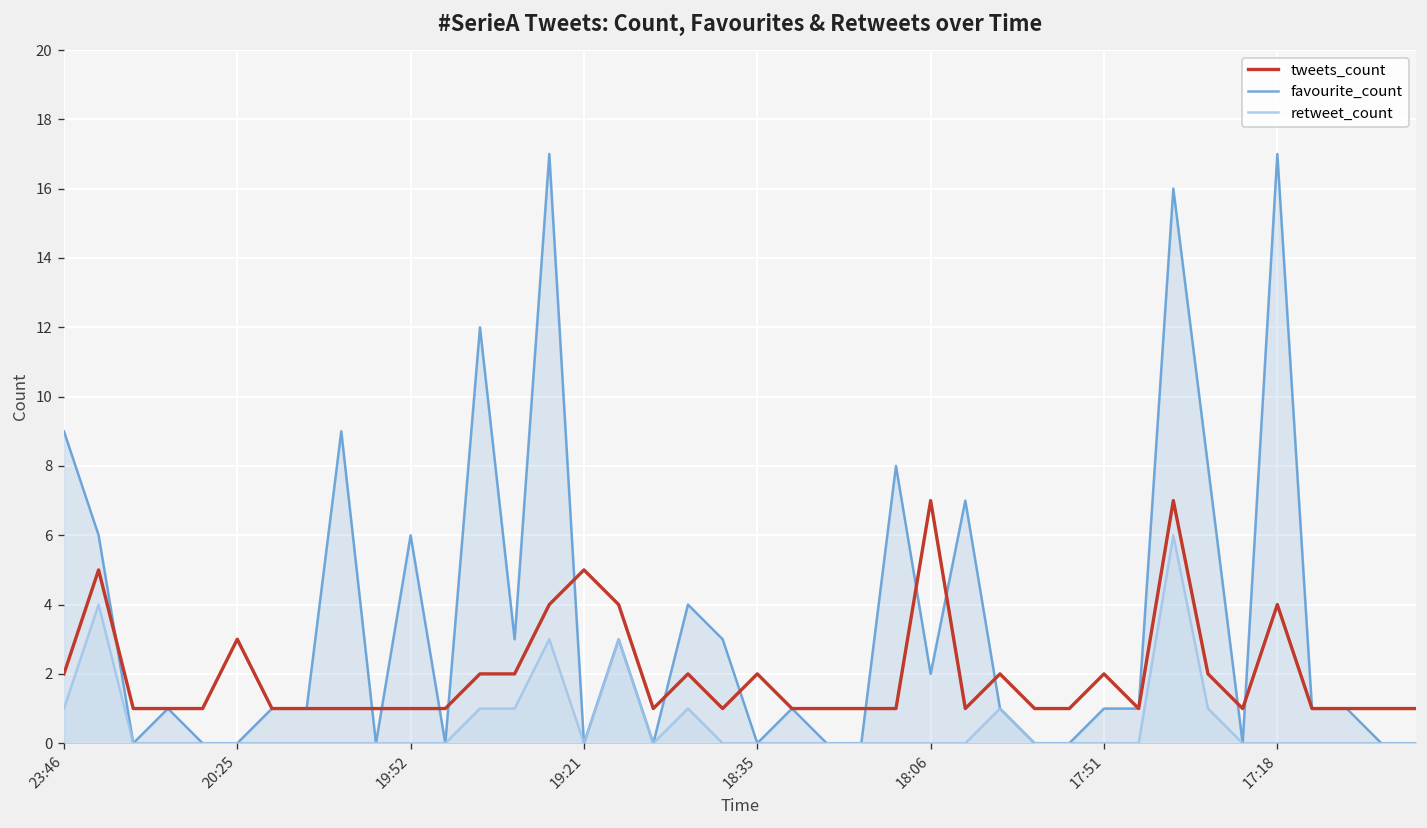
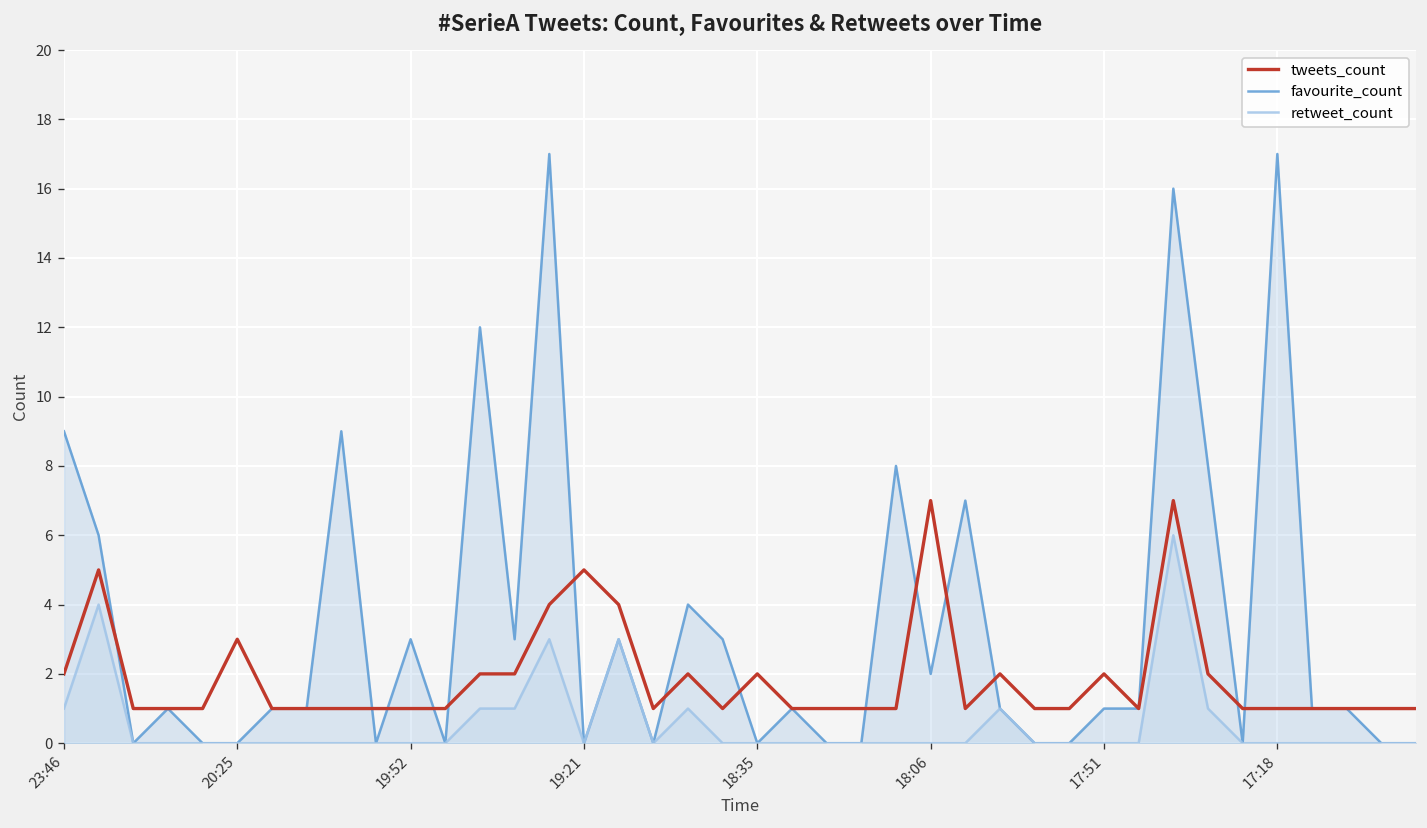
  {
    "tweets_count": {
      "23:46": 2,
      "20:25": 3,
      "19:52": 1,
      "19:21": 5,
      "18:35": 2,
      "18:06": 7,
      "17:51": 2,
-     "17:18": 4
+     "17:18": 1
    },
    "favourite_count": {
      "23:46": 9,
-     "19:52": 6,
+     "19:52": 3,
      "18:06": 2,
      "17:51": 1,
      "17:18": 17
    },
    "retweet_count": {
      "23:46": 1,
      "19:52": 0,
      "18:06": 0,
      "17:51": 0,
      "17:18": 0
    }
  }
